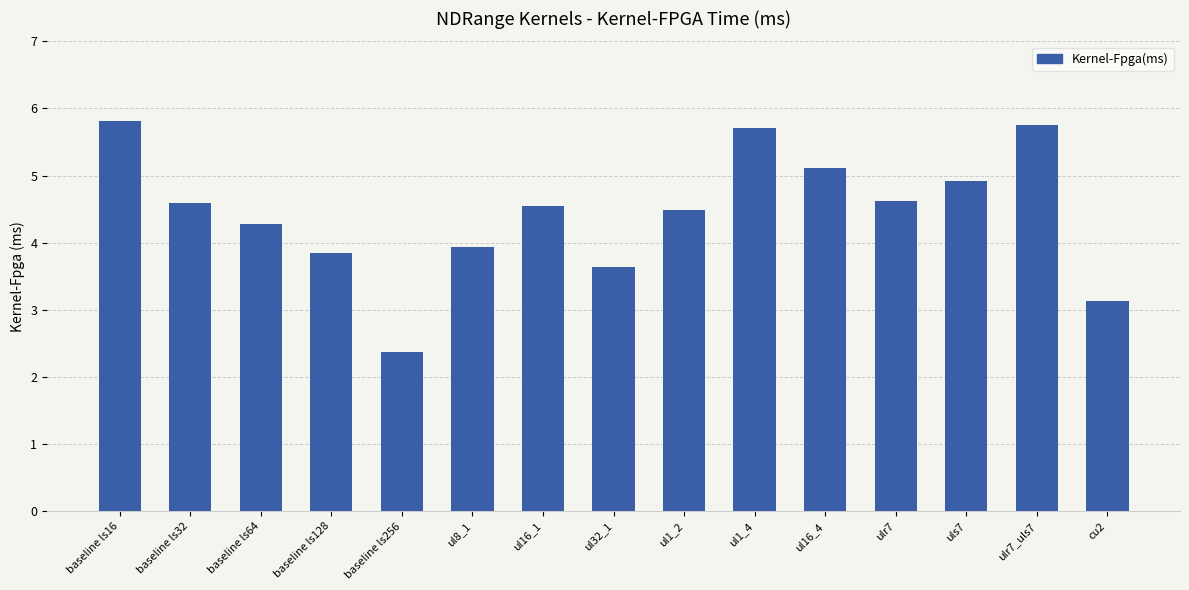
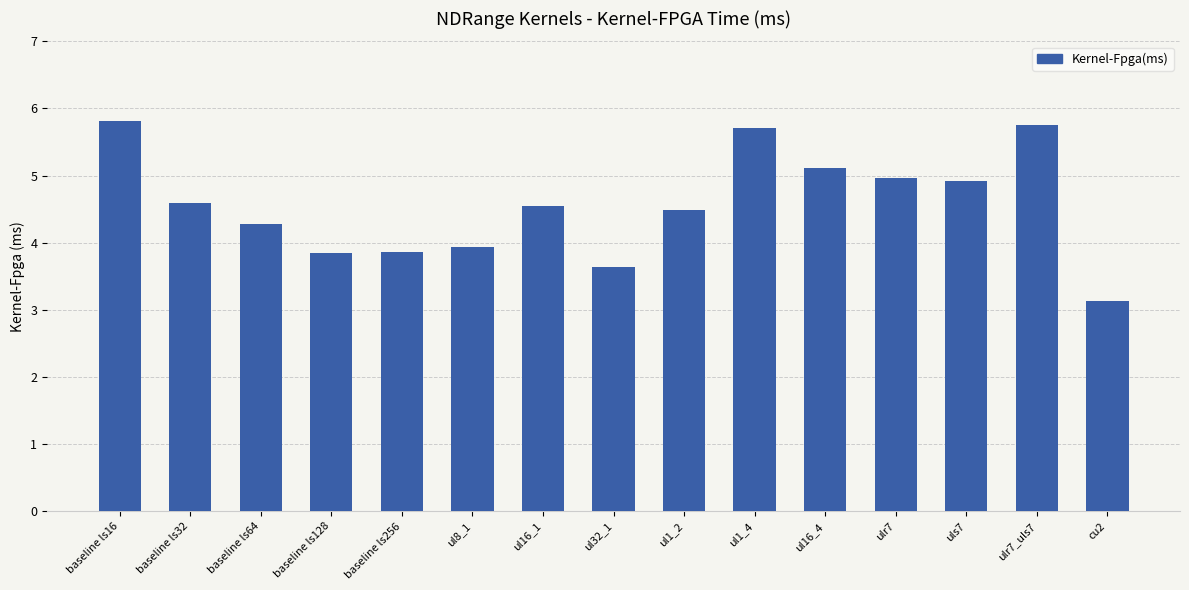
  {
    "baseline ls16": 5.8,
    "baseline ls32": 4.6,
    "baseline ls64": 4.3,
    "baseline ls128": 3.9,
-   "baseline ls256": 2.4,
+   "baseline ls256": 3.9,
    "ul8_1": 3.9,
    "ul16_1": 4.5,
    "ul32_1": 3.6,
    "ul1_2": 4.5,
    "ul1_4": 5.7,
    "ul16_4": 5.1,
-   "ulr7": 4.6,
+   "ulr7": 5.0,
    "uls7": 4.9,
    "ulr7_uls7": 5.8,
    "cu2": 3.1
  }
